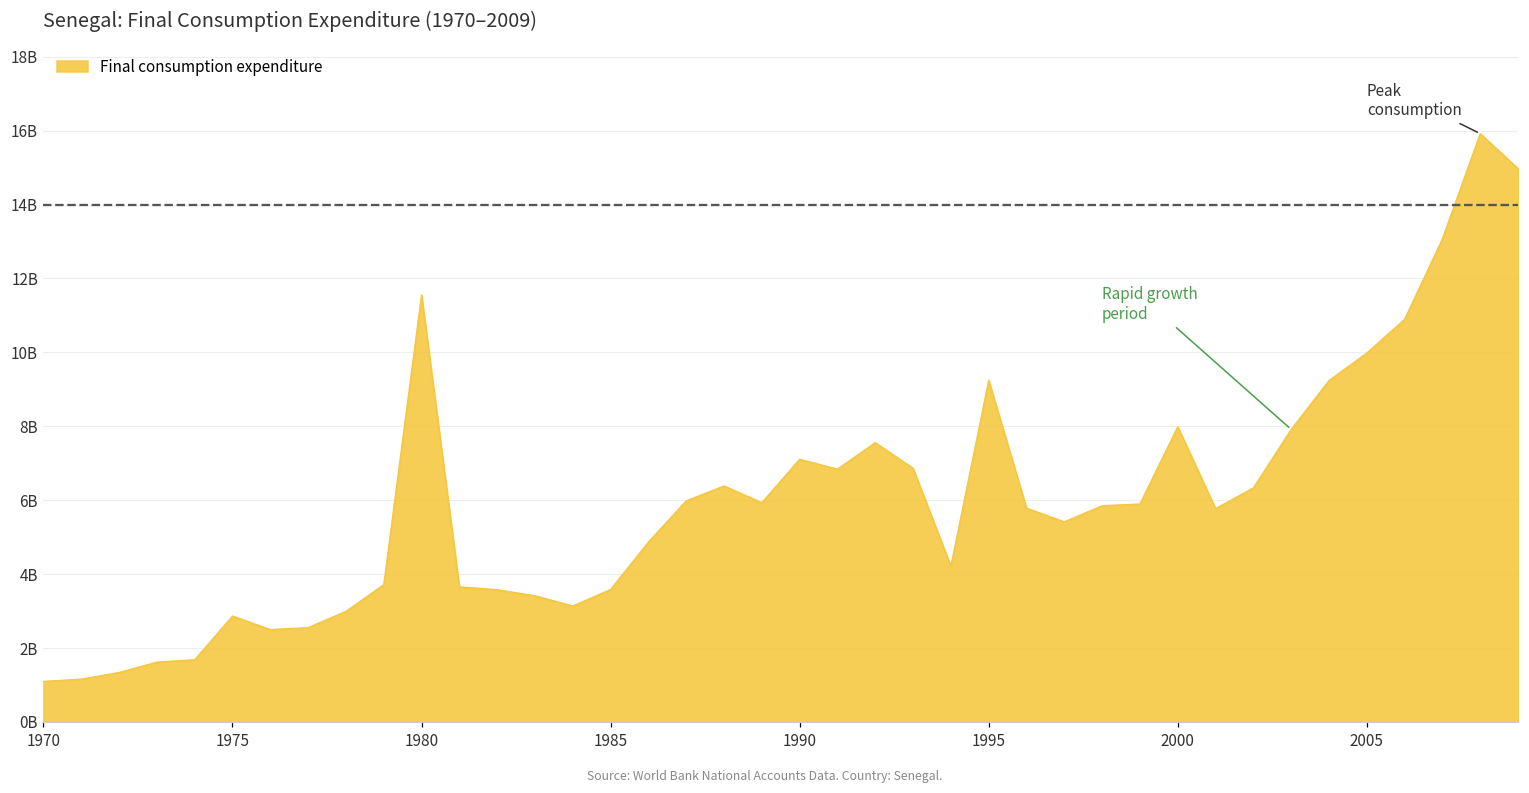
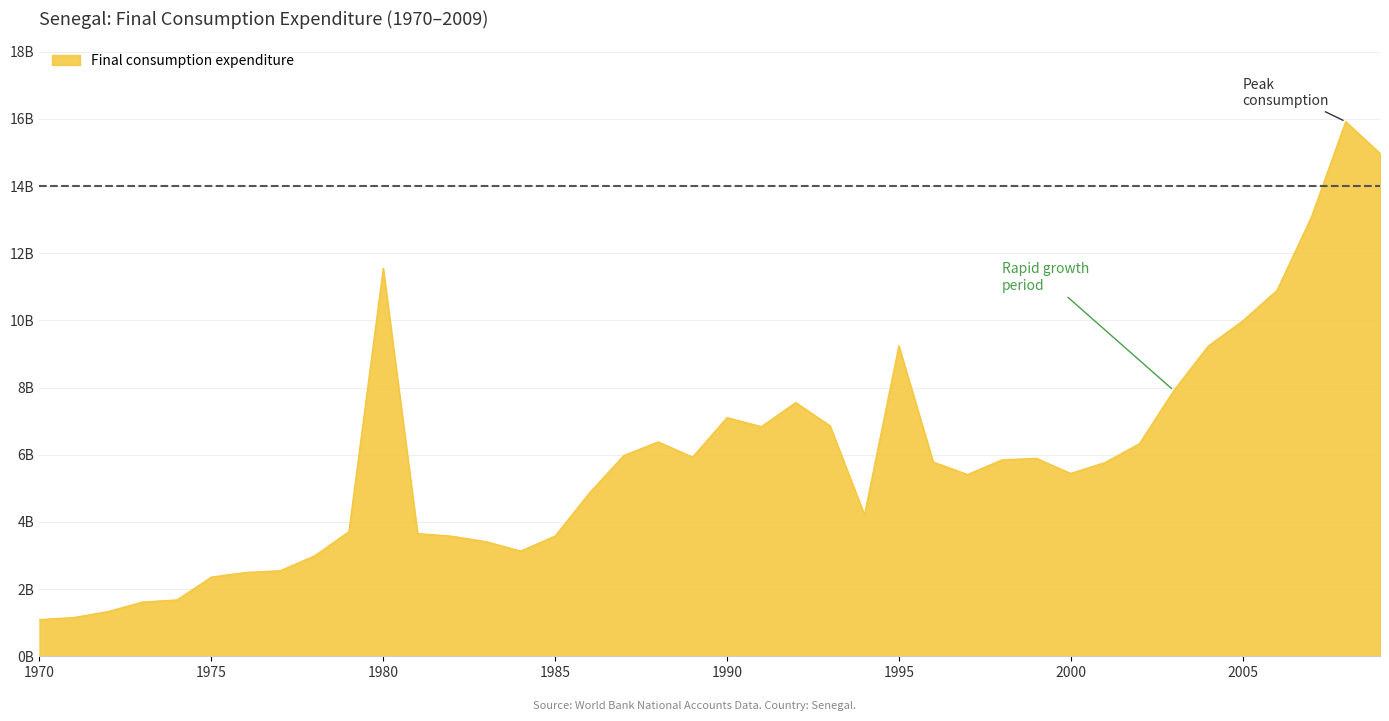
  {
    "1970": 1100000000,
-   "1975": 2900000000,
+   "1975": 2400000000,
    "1980": 11600000000,
    "1985": 3600000000,
    "1990": 7100000000,
    "1995": 9200000000,
-   "2000": 8000000000,
+   "2000": 5400000000,
    "2005": 10000000000
  }
